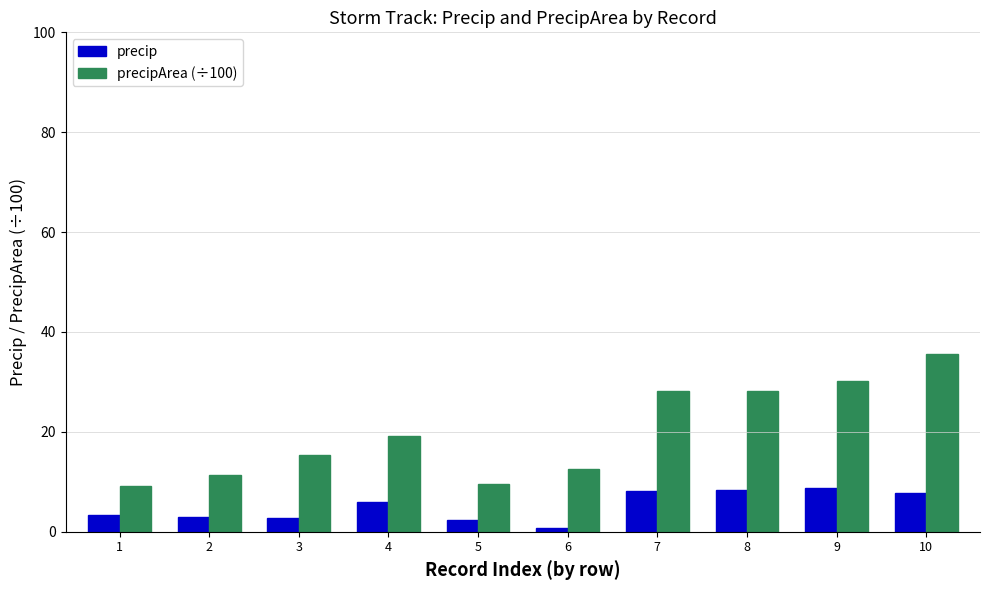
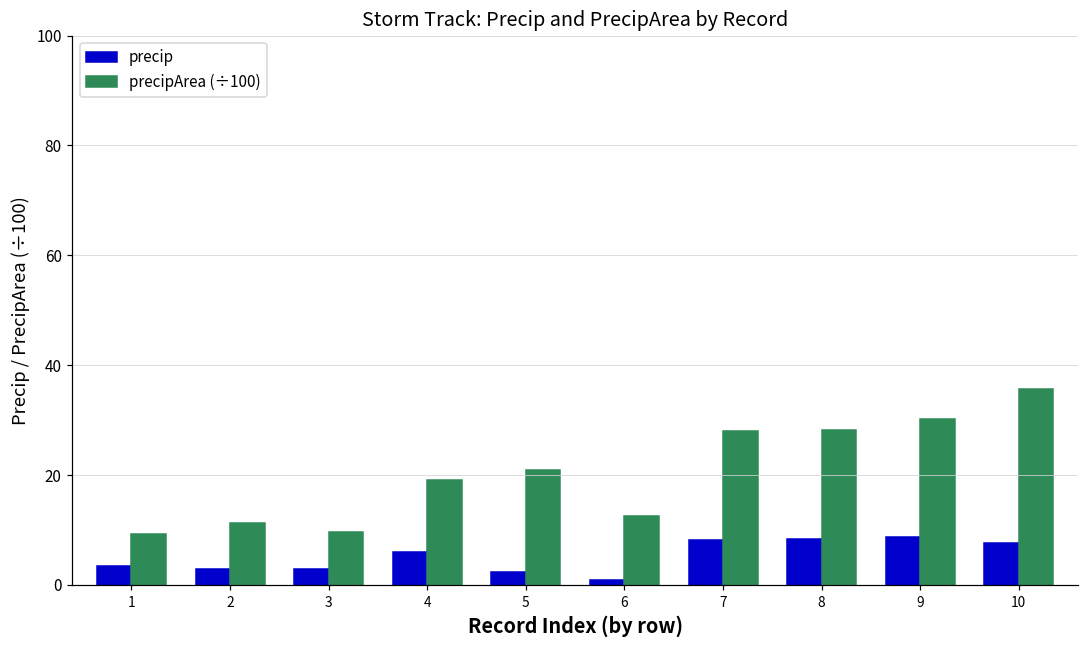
  {
    "precip": {
      "1": 3,
      "2": 3,
      "3": 3,
      "4": 6,
      "5": 2,
      "6": 1,
      "7": 8,
      "8": 8,
      "9": 9,
      "10": 8
    },
    "precipArea (÷100)": {
      "1": 9,
      "2": 11,
-     "3": 15,
+     "3": 10,
      "4": 19,
-     "5": 10,
+     "5": 21,
      "6": 13,
      "7": 28,
      "8": 28,
      "9": 30,
      "10": 36
    }
  }
